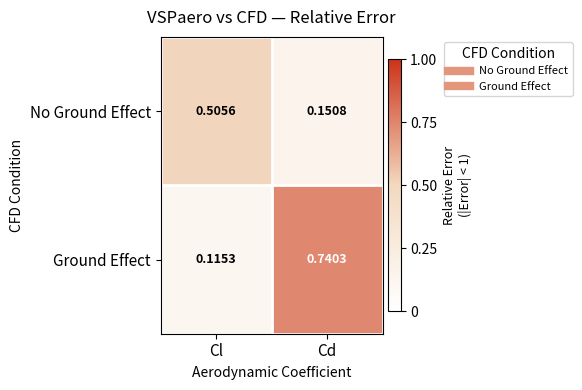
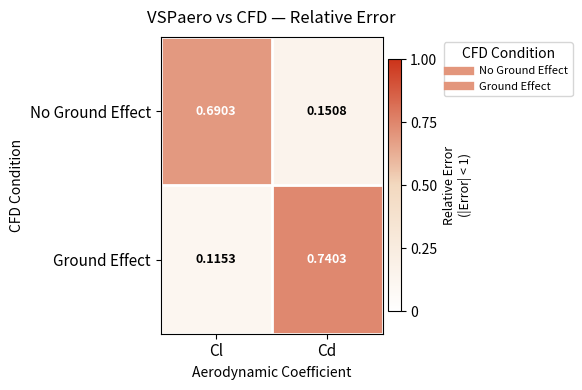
  {
    "No Ground Effect": {
-     "Cl": 0.5056,
+     "Cl": 0.6903,
      "Cd": 0.1508
    },
    "Ground Effect": {
      "Cl": 0.1153,
      "Cd": 0.7403
    }
  }
